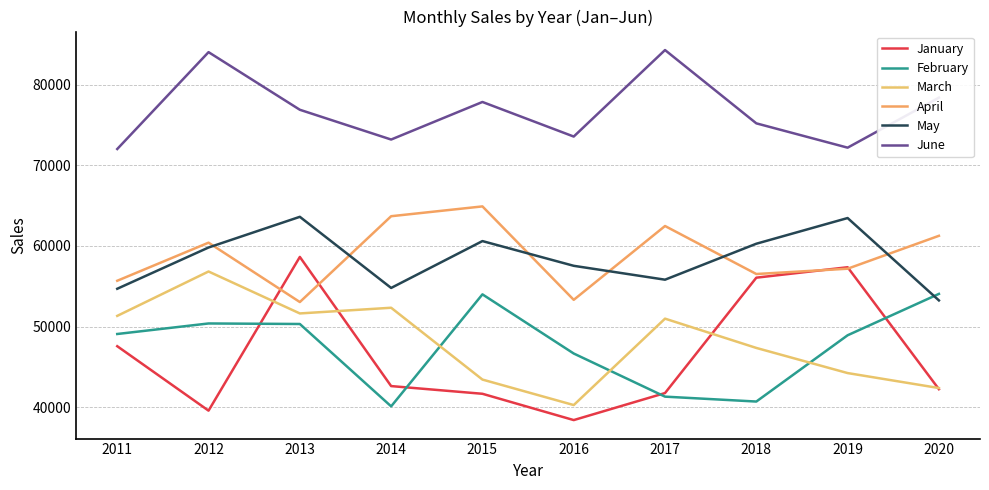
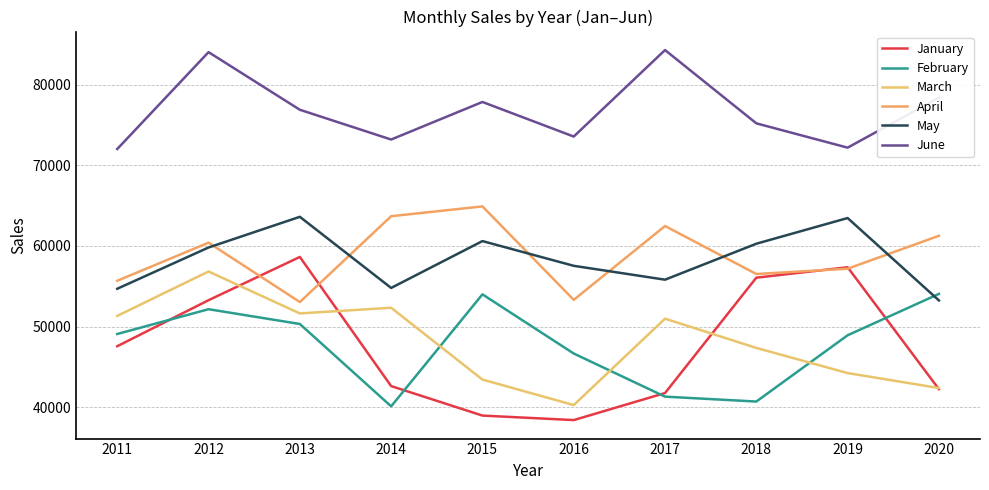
  {
    "January": {
      "2011": 48000,
-     "2012": 40000,
+     "2012": 53000,
      "2013": 59000,
      "2014": 43000,
-     "2015": 42000,
+     "2015": 39000,
      "2016": 38000,
      "2017": 42000,
      "2018": 56000
    },
    "February": {
      "2011": 49000,
-     "2012": 50000,
+     "2012": 52000,
      "2013": 50000,
      "2014": 40000,
      "2015": 54000,
      "2016": 47000,
      "2017": 41000,
      "2018": 41000,
      "2019": 49000,
      "2020": 54000
    },
    "May": {
      "2011": 55000,
      "2012": 60000,
      "2013": 64000,
      "2014": 55000,
      "2015": 61000,
      "2016": 58000,
      "2017": 56000,
      "2018": 60000,
      "2019": 63000,
      "2020": 53000
    },
    "June": {
      "2011": 72000,
      "2012": 84000,
      "2013": 77000,
      "2014": 73000,
      "2015": 78000,
      "2016": 74000,
      "2017": 84000,
      "2018": 75000,
      "2019": 72000
    }
  }
